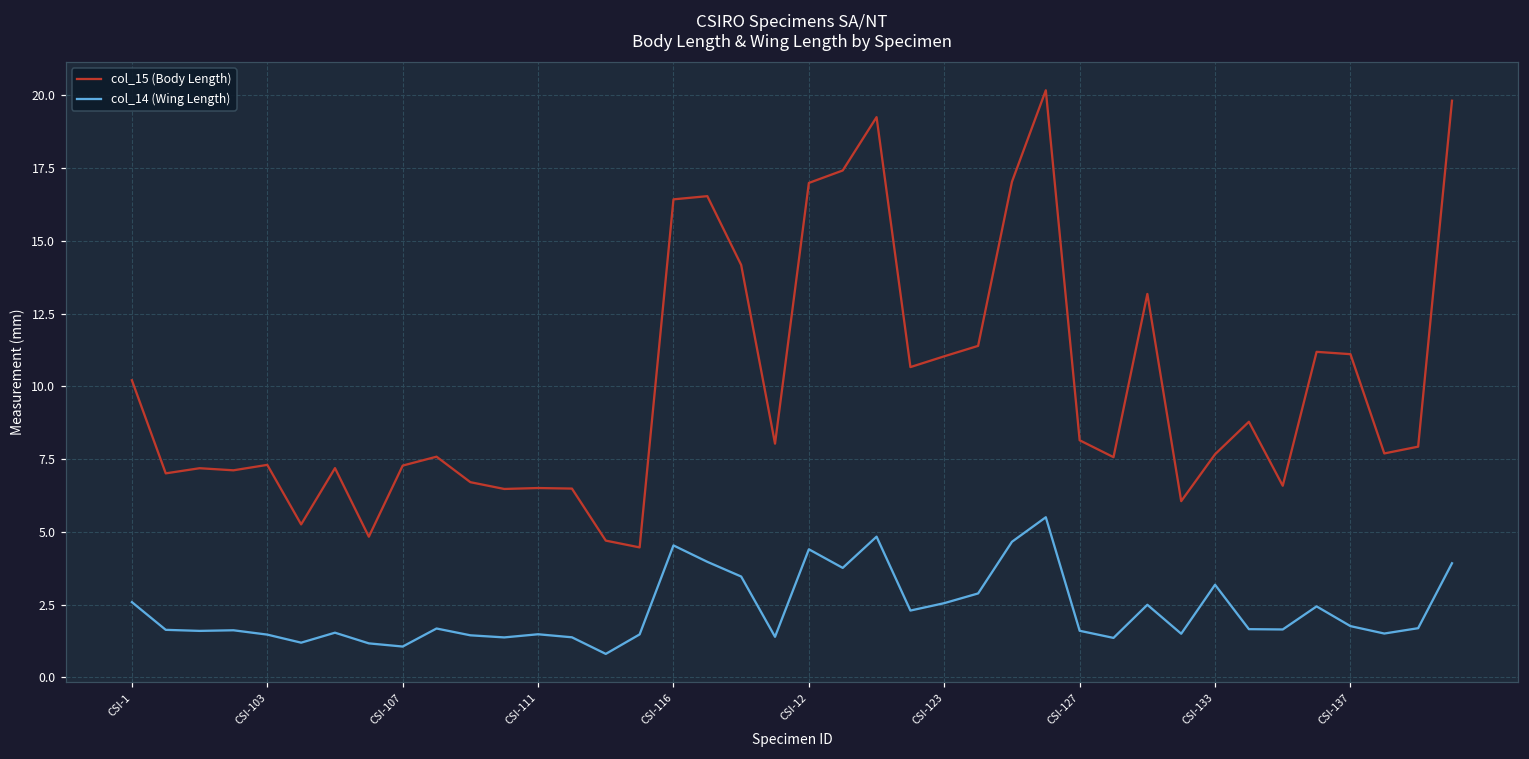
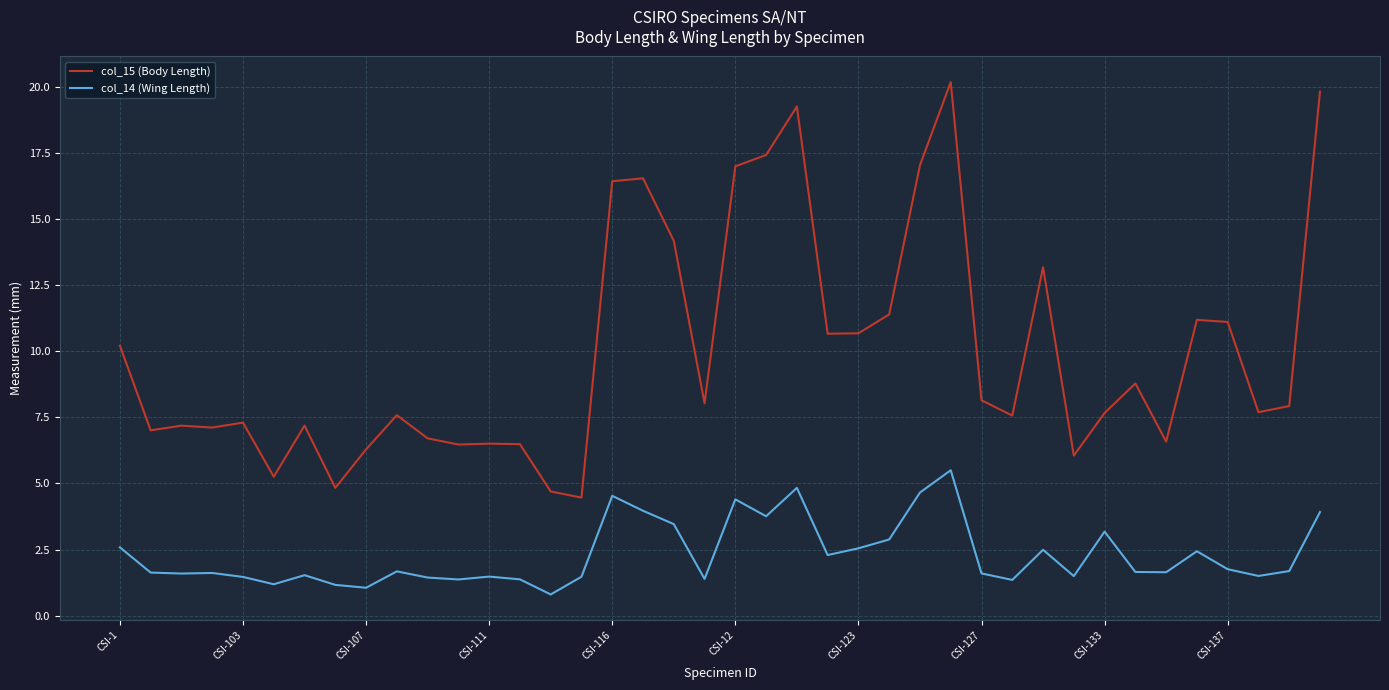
  {
    "col_15 (Body Length)": {
      "CSI-1": 10.2,
      "CSI-103": 7.3,
-     "CSI-107": 7.3,
+     "CSI-107": 6.3,
      "CSI-111": 6.5,
      "CSI-116": 16.4,
      "CSI-12": 17.0,
-     "CSI-123": 11.0,
+     "CSI-123": 10.7,
      "CSI-127": 8.1,
      "CSI-133": 7.7,
      "CSI-137": 11.1
    },
    "col_14 (Wing Length)": {
      "CSI-1": 2.6,
      "CSI-103": 1.5,
      "CSI-107": 1.1,
      "CSI-111": 1.5,
      "CSI-116": 4.5,
      "CSI-12": 4.4,
      "CSI-123": 2.5,
      "CSI-127": 1.6,
      "CSI-133": 3.2,
      "CSI-137": 1.8
    }
  }
